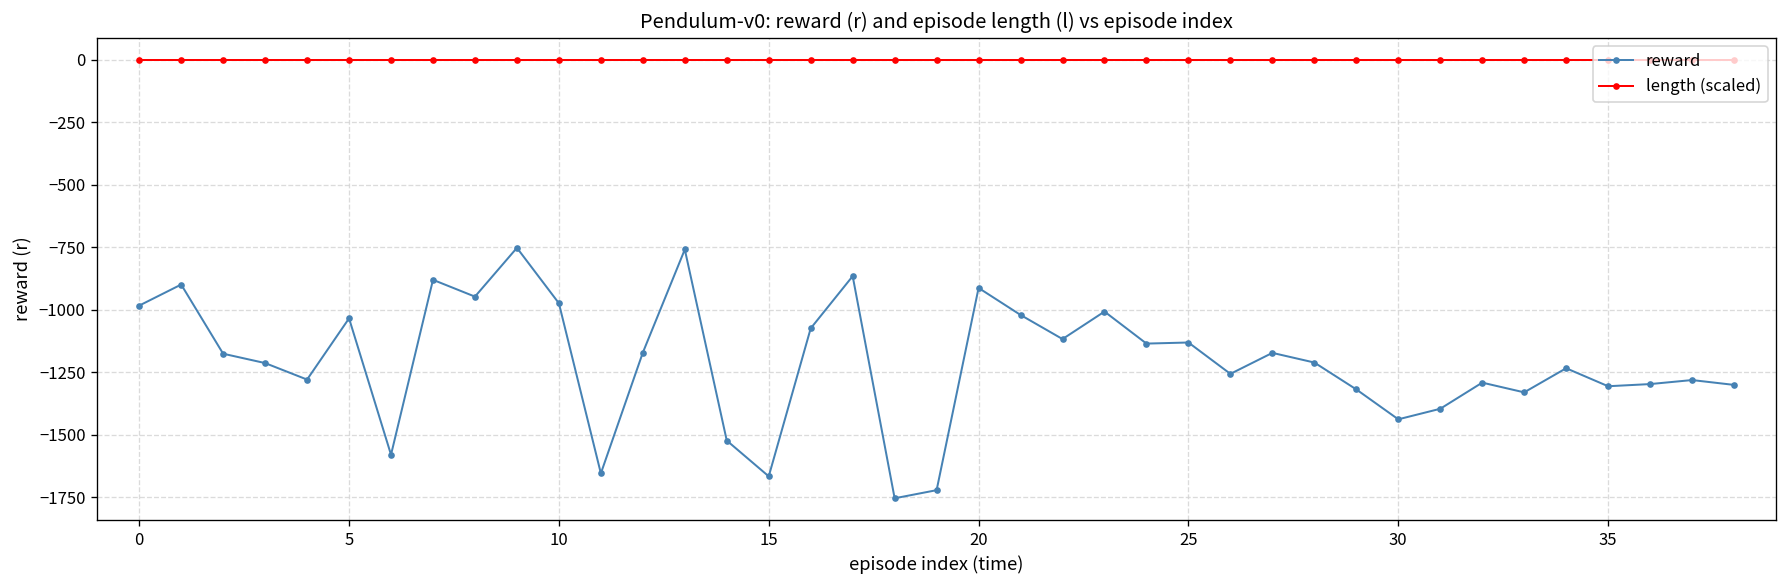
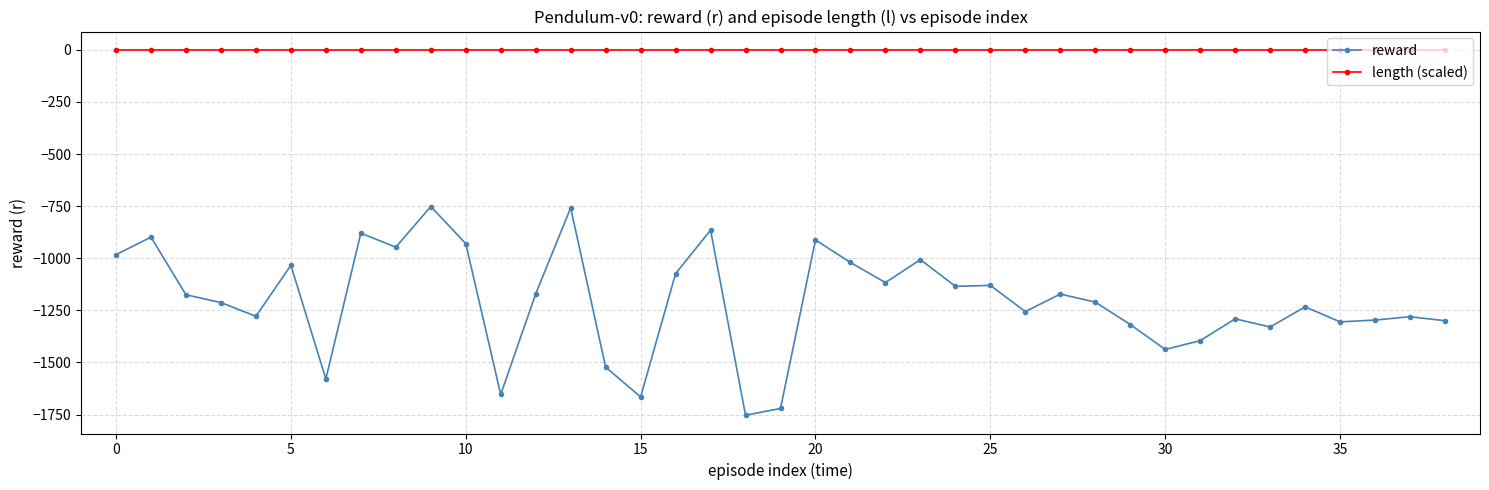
  {
    "reward": {
      "0": -980,
      "5": -1030,
-     "10": -970,
+     "10": -930,
      "15": -1670,
      "20": -910,
      "25": -1130,
      "30": -1440,
      "35": -1310
    },
    "length (scaled)": {
      "0": 0,
      "5": 0,
      "10": 0,
      "15": 0,
      "20": 0,
      "25": 0,
      "30": 0
    }
  }
